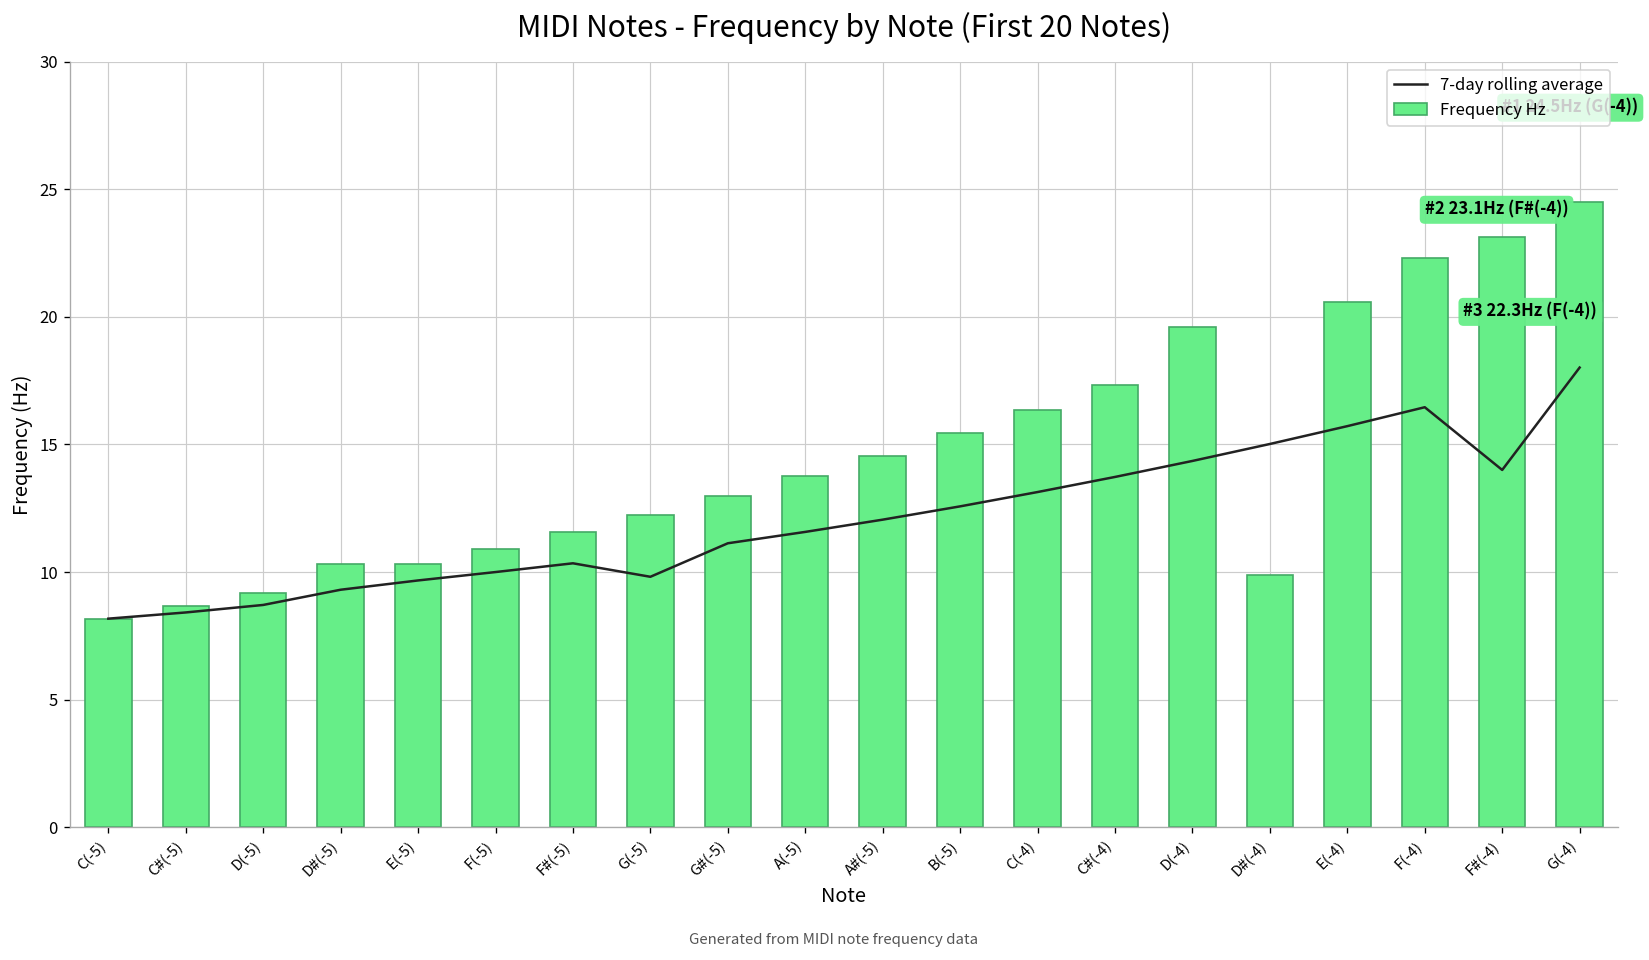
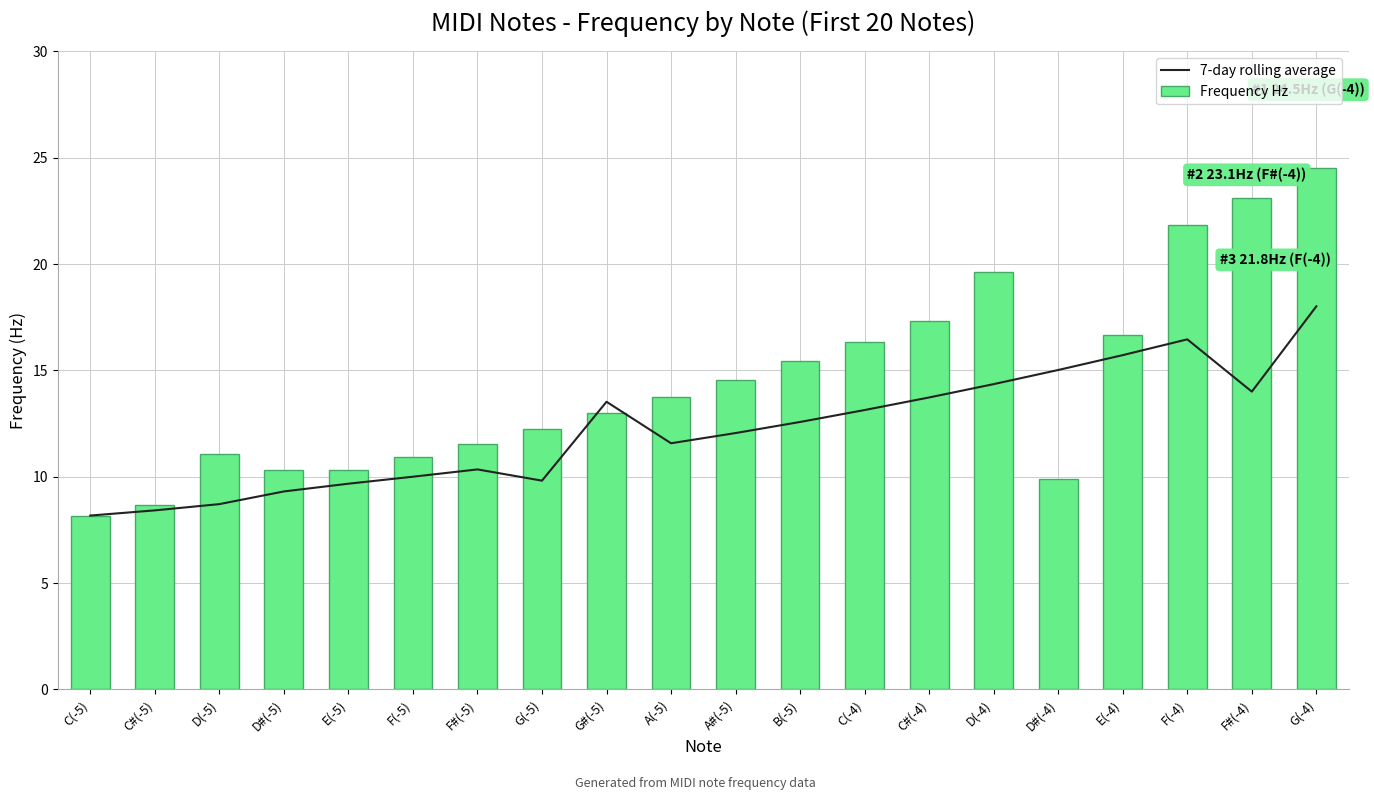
  {
    "7-day rolling average": {
      "C(-5)": 8.2,
      "C#(-5)": 8.4,
      "D(-5)": 8.7,
      "D#(-5)": 9.3,
      "E(-5)": 9.7,
      "F(-5)": 10.0,
      "F#(-5)": 10.3,
      "G(-5)": 9.8,
-     "G#(-5)": 11.1,
+     "G#(-5)": 13.5,
      "A(-5)": 11.6,
      "A#(-5)": 12.1,
      "B(-5)": 12.6,
      "C(-4)": 13.1,
      "C#(-4)": 13.7,
      "D(-4)": 14.4,
      "D#(-4)": 15.0,
      "E(-4)": 15.7,
      "F(-4)": 16.5,
      "F#(-4)": 14.0,
      "G(-4)": 18.0
    },
    "Frequency Hz": {
-     "D(-5)": 9.2,
-     "E(-4)": 20.6,
-     "F(-4)": 22.3
+     "D(-5)": 11.1,
+     "E(-4)": 16.7,
+     "F(-4)": 21.8
    }
  }
